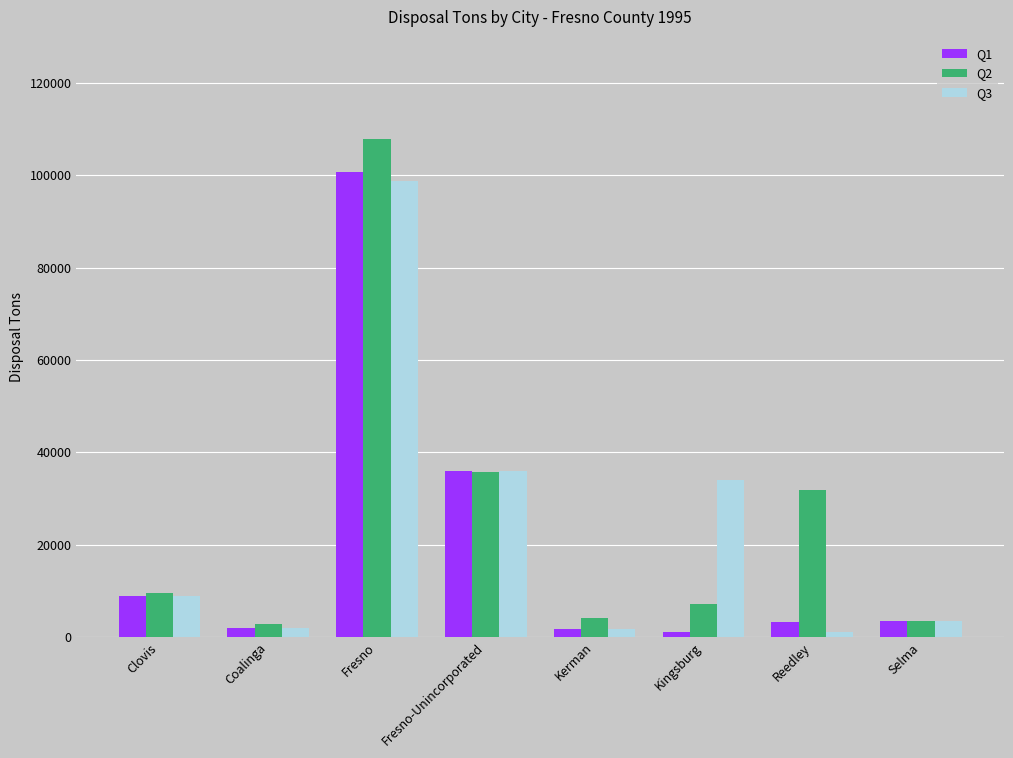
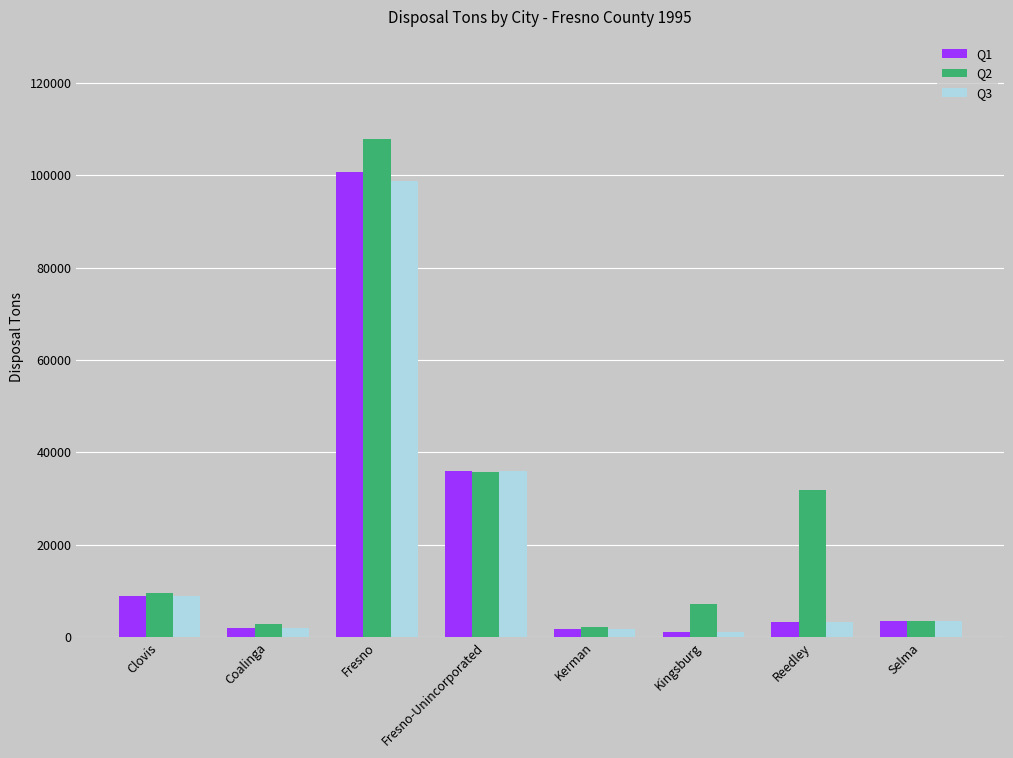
  {
    "Q1": {
      "Clovis": 9000,
      "Coalinga": 2000,
      "Fresno": 101000,
      "Fresno-Unincorporated": 36000,
      "Kerman": 2000,
      "Kingsburg": 1000,
      "Reedley": 3000,
      "Selma": 3000
    },
    "Q2": {
      "Clovis": 9000,
      "Coalinga": 3000,
      "Fresno": 108000,
      "Fresno-Unincorporated": 36000,
-     "Kerman": 4000,
+     "Kerman": 2000,
      "Kingsburg": 7000,
      "Reedley": 32000,
      "Selma": 4000
    },
    "Q3": {
      "Clovis": 9000,
      "Coalinga": 2000,
      "Fresno": 99000,
      "Fresno-Unincorporated": 36000,
      "Kerman": 2000,
-     "Kingsburg": 34000,
-     "Reedley": 1000,
+     "Kingsburg": 1000,
+     "Reedley": 3000,
      "Selma": 3000
    }
  }
